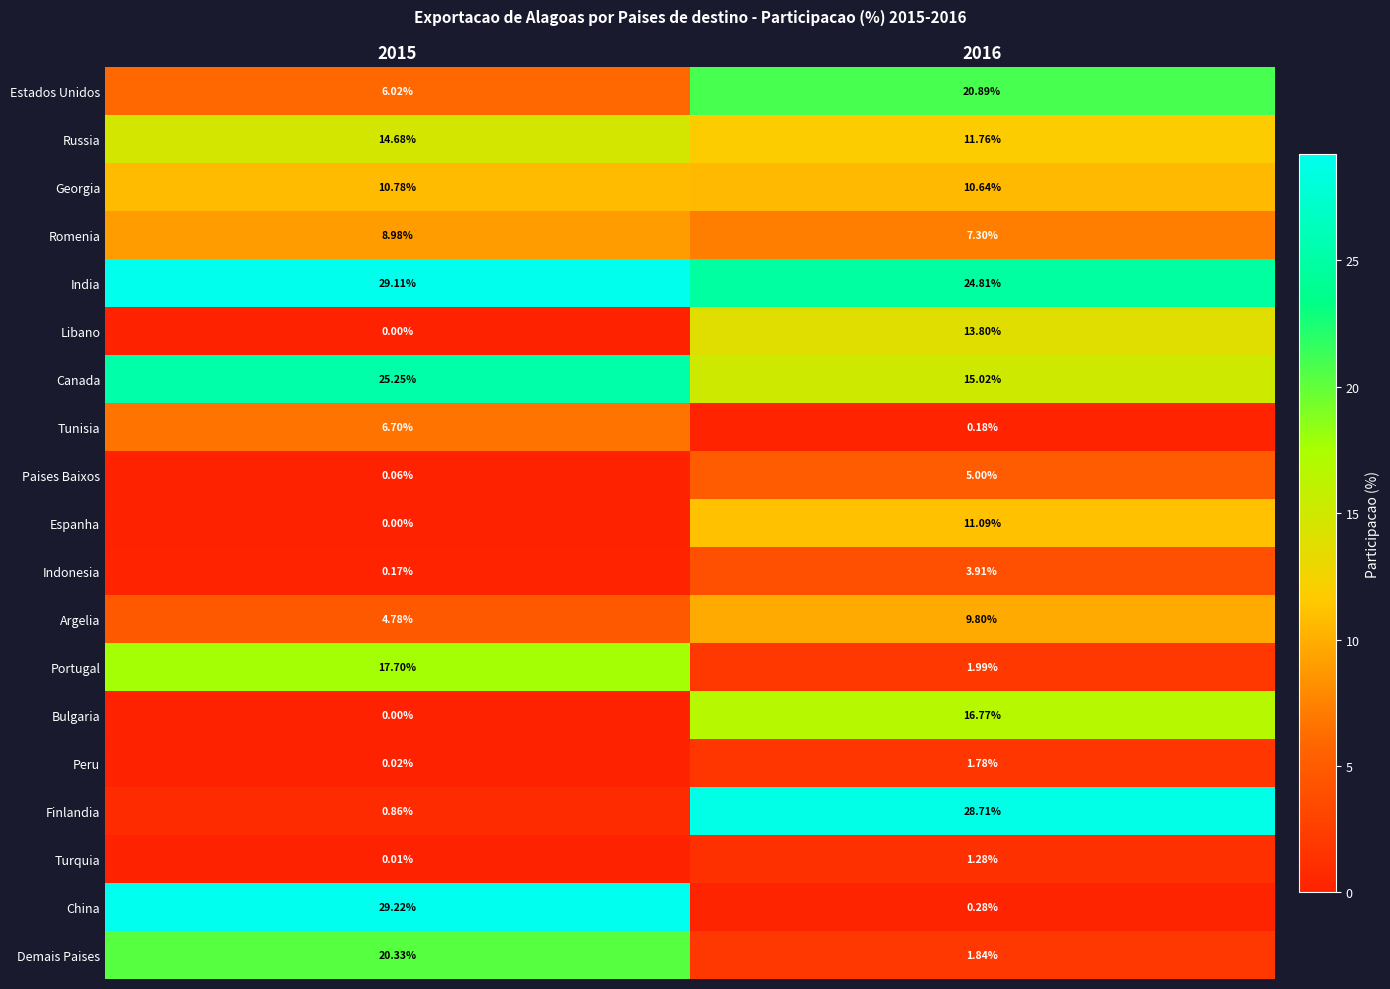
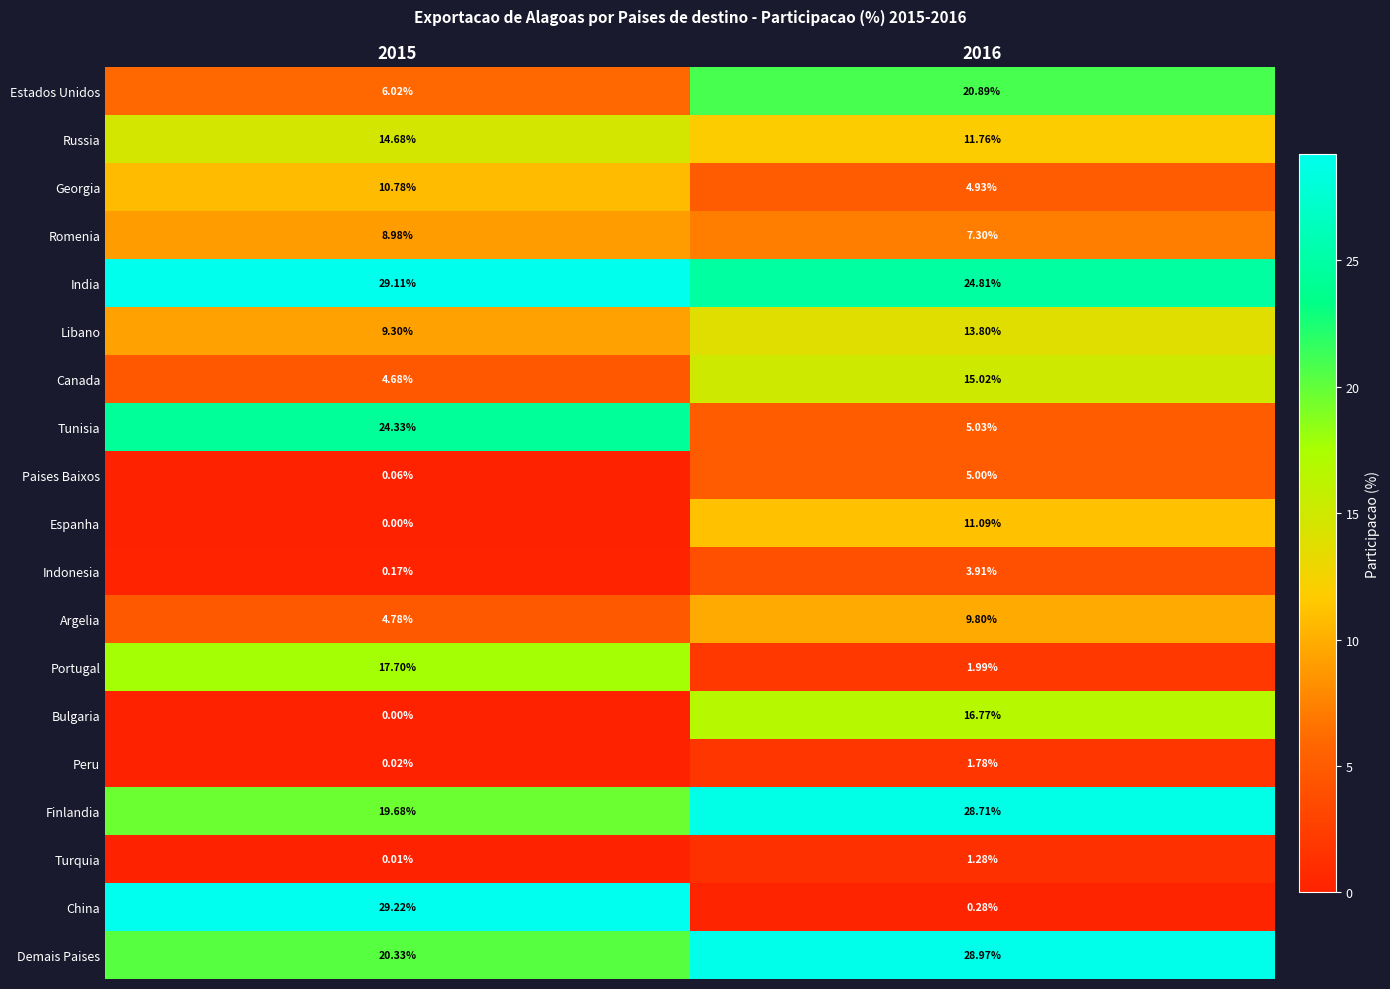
  {
    "Estados Unidos": {
      "2015": "6.02%",
      "2016": "20.89%"
    },
    "Russia": {
      "2015": "14.68%",
      "2016": "11.76%"
    },
    "Georgia": {
      "2015": "10.78%",
-     "2016": "10.64%"
+     "2016": "4.93%"
    },
    "Romenia": {
      "2015": "8.98%",
      "2016": "7.30%"
    },
    "India": {
      "2015": "29.11%",
      "2016": "24.81%"
    },
    "Libano": {
-     "2015": "0.00%",
+     "2015": "9.30%",
      "2016": "13.80%"
    },
    "Canada": {
-     "2015": "25.25%",
+     "2015": "4.68%",
      "2016": "15.02%"
    },
    "Tunisia": {
-     "2015": "6.70%",
-     "2016": "0.18%"
+     "2015": "24.33%",
+     "2016": "5.03%"
    },
    "Paises Baixos": {
      "2015": "0.06%",
      "2016": "5.00%"
    },
    "Espanha": {
      "2015": "0.00%",
      "2016": "11.09%"
    },
    "Indonesia": {
      "2015": "0.17%",
      "2016": "3.91%"
    },
    "Argelia": {
      "2015": "4.78%",
      "2016": "9.80%"
    },
    "Portugal": {
      "2015": "17.70%",
      "2016": "1.99%"
    },
    "Bulgaria": {
      "2015": "0.00%",
      "2016": "16.77%"
    },
    "Peru": {
      "2015": "0.02%",
      "2016": "1.78%"
    },
    "Finlandia": {
-     "2015": "0.86%",
+     "2015": "19.68%",
      "2016": "28.71%"
    },
    "Turquia": {
      "2015": "0.01%",
      "2016": "1.28%"
    },
    "China": {
      "2015": "29.22%",
      "2016": "0.28%"
    },
    "Demais Paises": {
      "2015": "20.33%",
-     "2016": "1.84%"
+     "2016": "28.97%"
    }
  }
